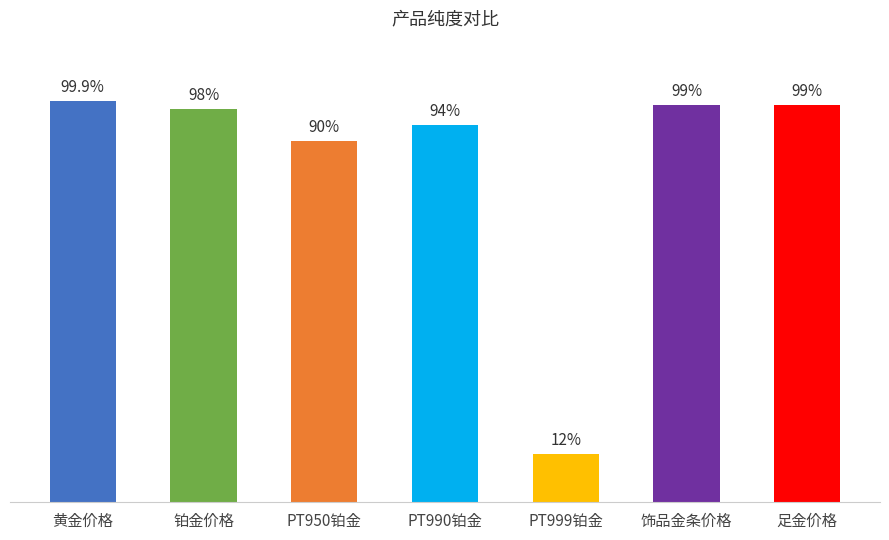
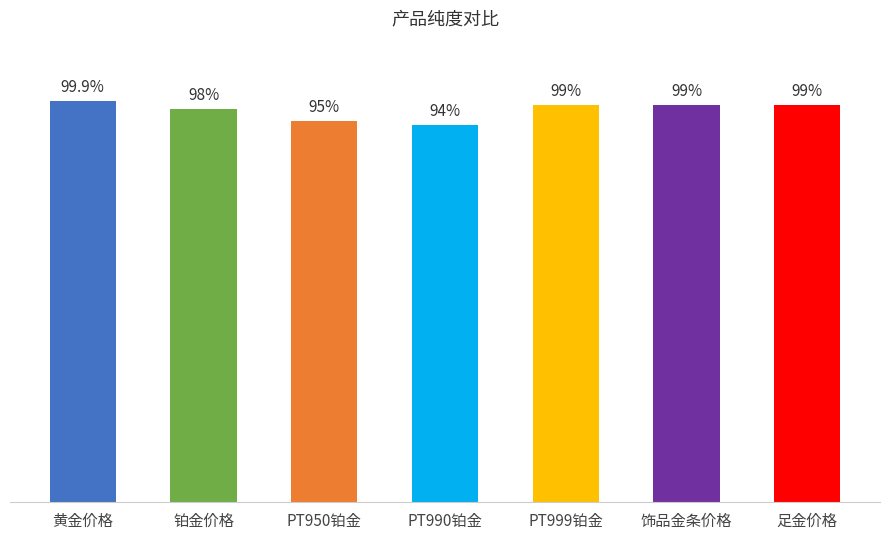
  {
    "黄金价格": "99.9%",
    "铂金价格": "98%",
-   "PT950铂金": "90%",
+   "PT950铂金": "95%",
    "PT990铂金": "94%",
-   "PT999铂金": "12%",
+   "PT999铂金": "99%",
    "饰品金条价格": "99%",
    "足金价格": "99%"
  }
